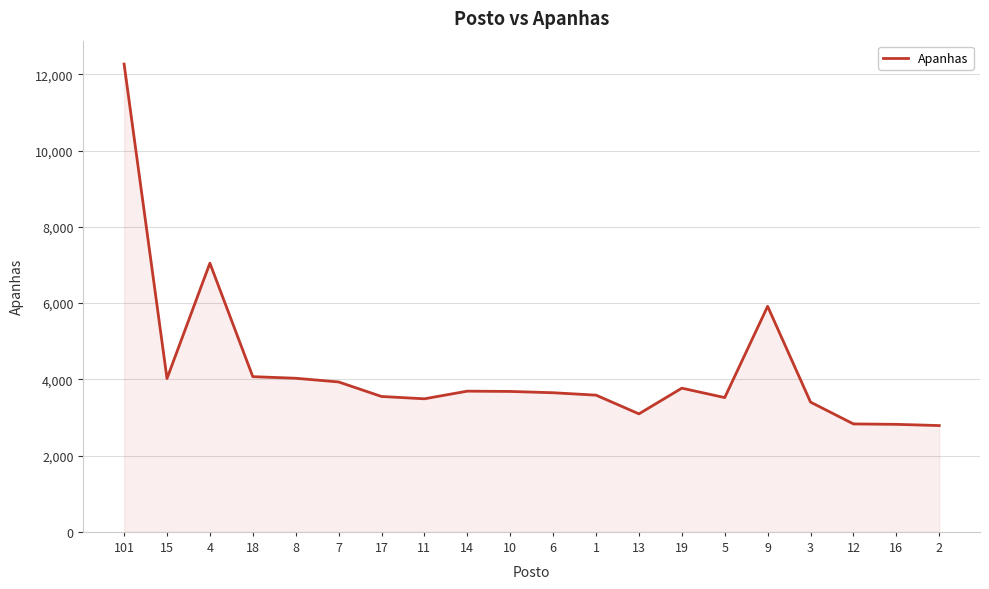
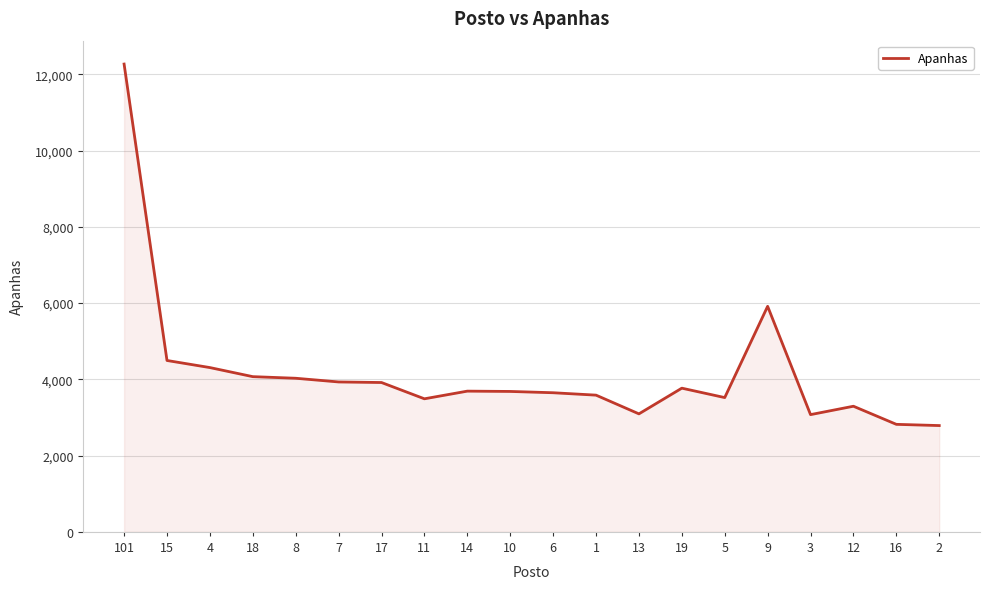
  {
    "101": "12,300",
-   "15": "4,000",
-   "4": "7,000",
+   "15": "4,500",
+   "4": "4,300",
    "18": "4,100",
    "8": "4,000",
    "7": "3,900",
-   "17": "3,600",
+   "17": "3,900",
    "11": "3,500",
    "14": "3,700",
    "10": "3,700",
    "6": "3,600",
    "1": "3,600",
    "13": "3,100",
    "19": "3,800",
    "5": "3,500",
    "9": "5,900",
-   "3": "3,400",
-   "12": "2,800",
+   "3": "3,100",
+   "12": "3,300",
    "16": "2,800",
    "2": "2,800"
  }
